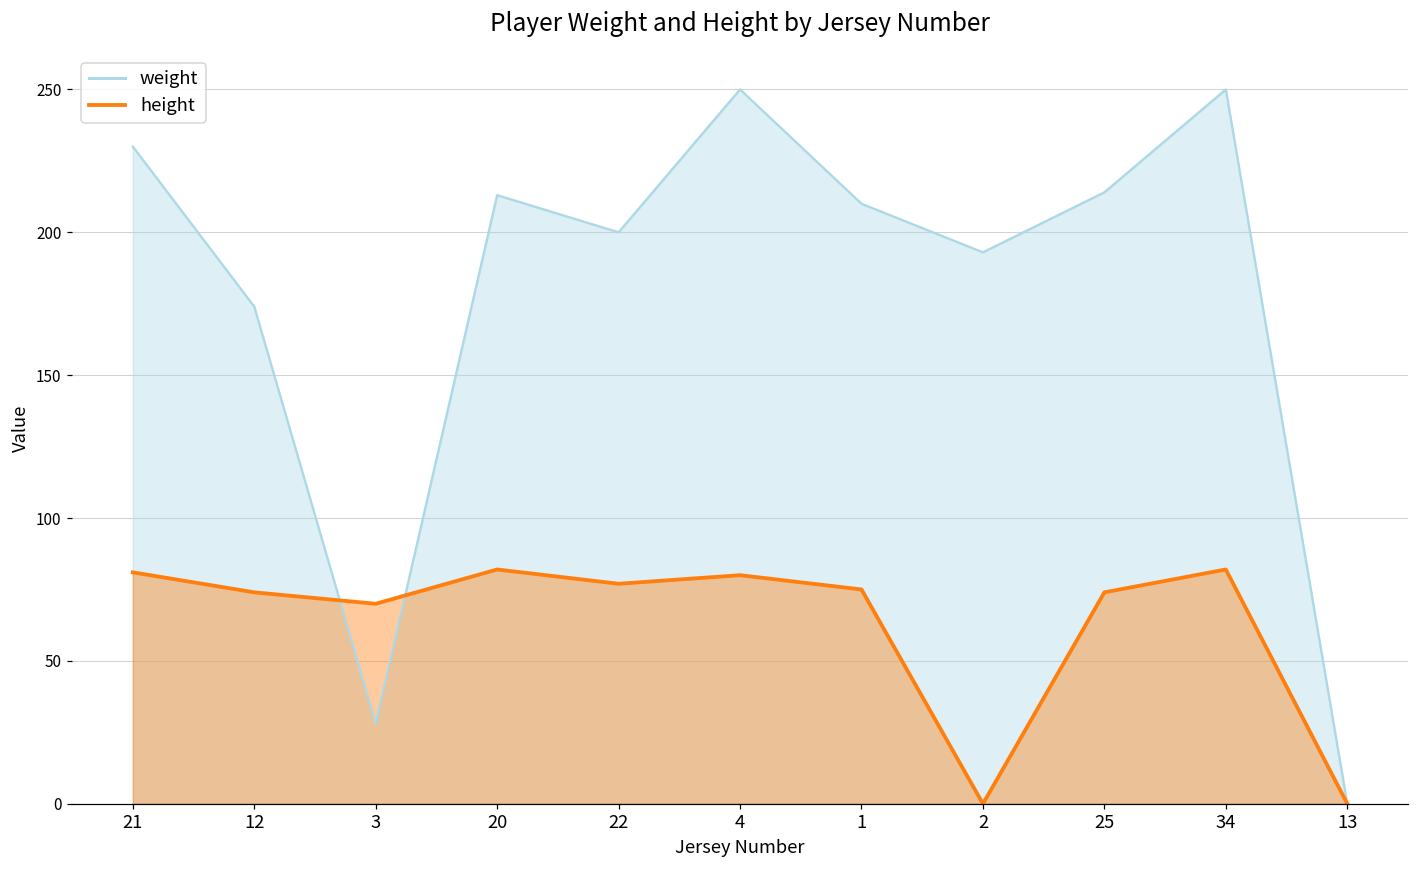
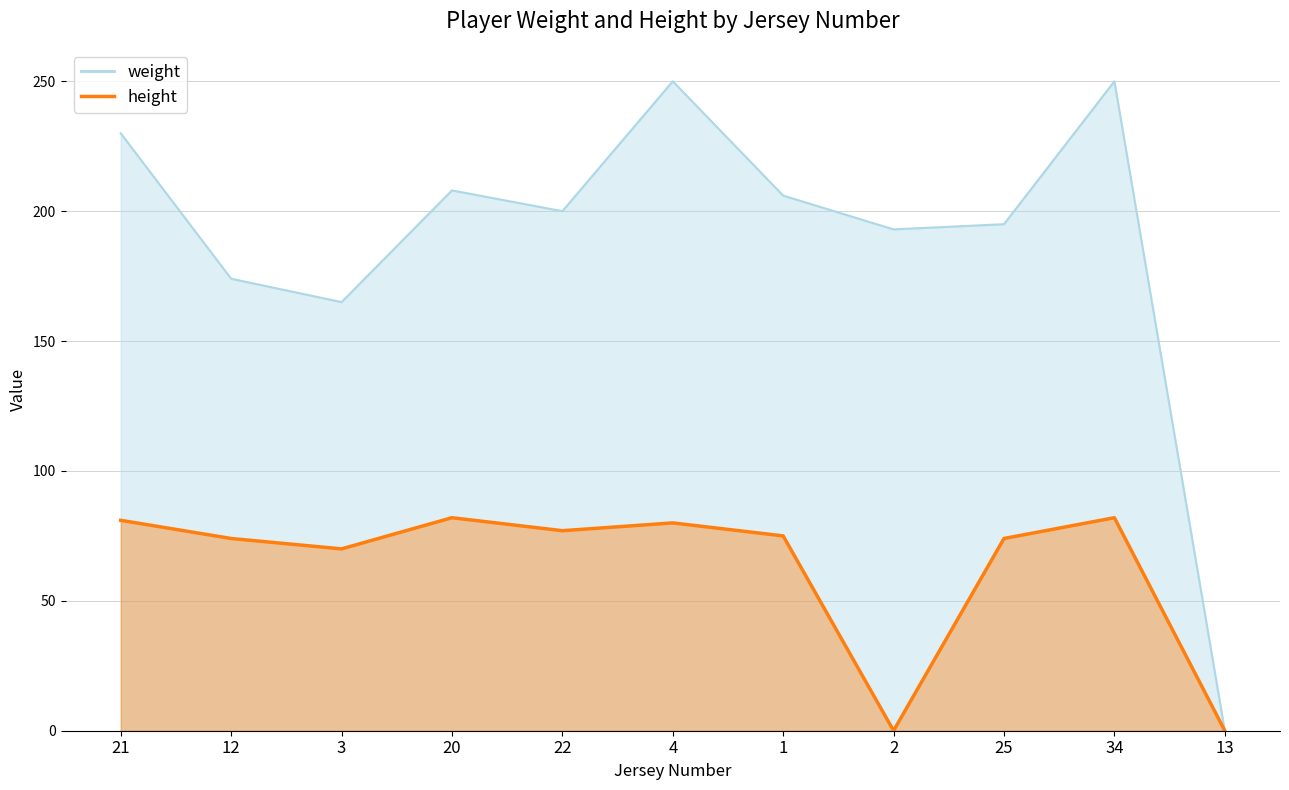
  {
    "weight": {
      "21": 230,
      "12": 174,
-     "3": 28,
-     "20": 213,
+     "3": 165,
+     "20": 208,
      "22": 200,
      "4": 250,
-     "1": 210,
+     "1": 206,
      "2": 193,
-     "25": 214,
+     "25": 195,
      "34": 250
    },
    "height": {
      "21": 81,
      "12": 74,
      "3": 70,
      "20": 82,
      "22": 77,
      "4": 80,
      "1": 75,
      "2": 0,
      "25": 74,
      "34": 82
    }
  }
